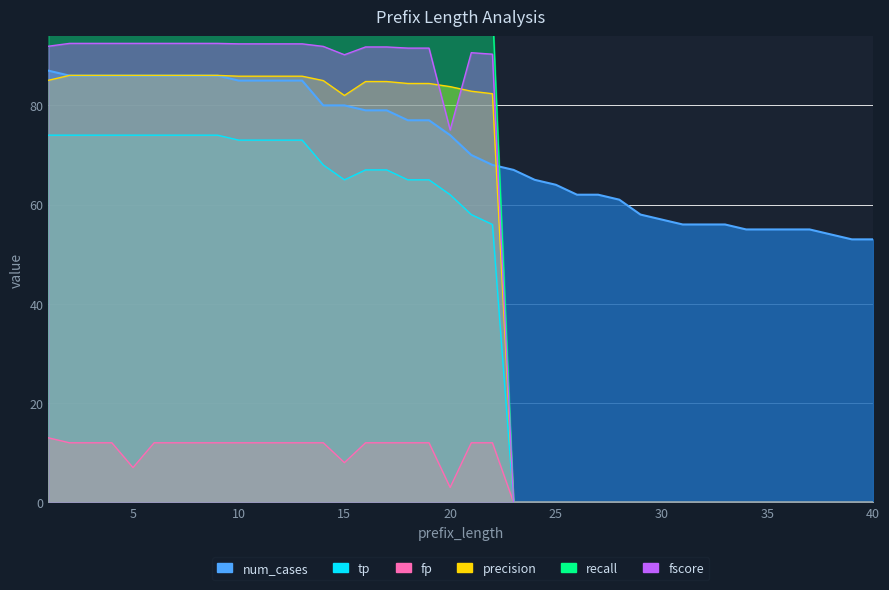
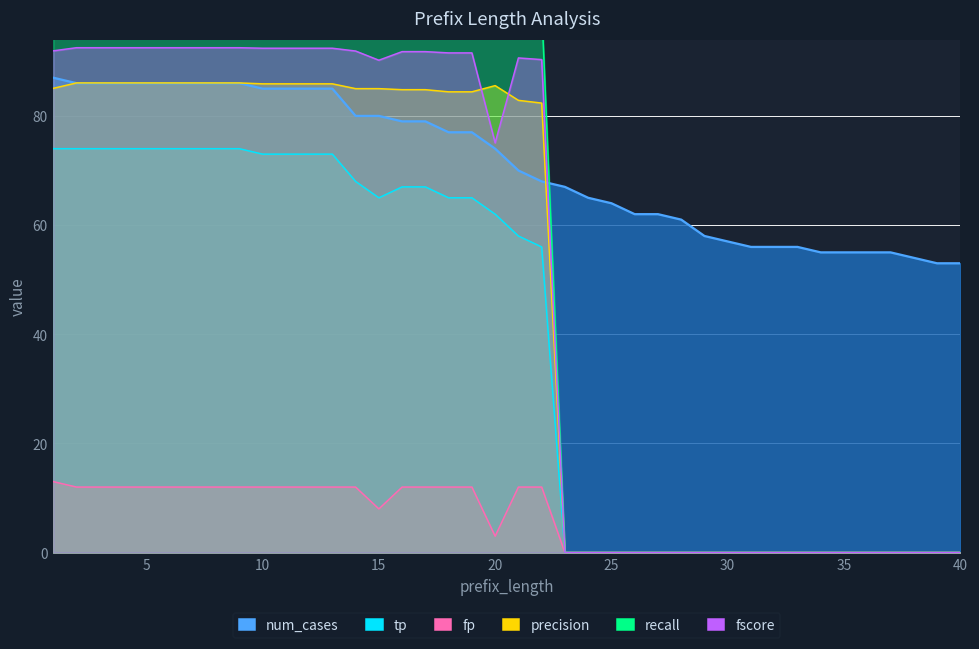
  {
    "tp": {
      "5": 74,
      "10": 73,
      "15": 65,
      "20": 62
    },
    "fp": {
-     "5": 7,
+     "5": 12,
      "10": 12,
      "15": 8,
      "20": 3
    },
    "precision": {
      "10": 86,
-     "15": 82,
-     "20": 84
+     "15": 85,
+     "20": 86
    },
    "fscore": {
      "5": 93,
      "10": 92,
      "15": 90,
      "20": 75
    }
  }
